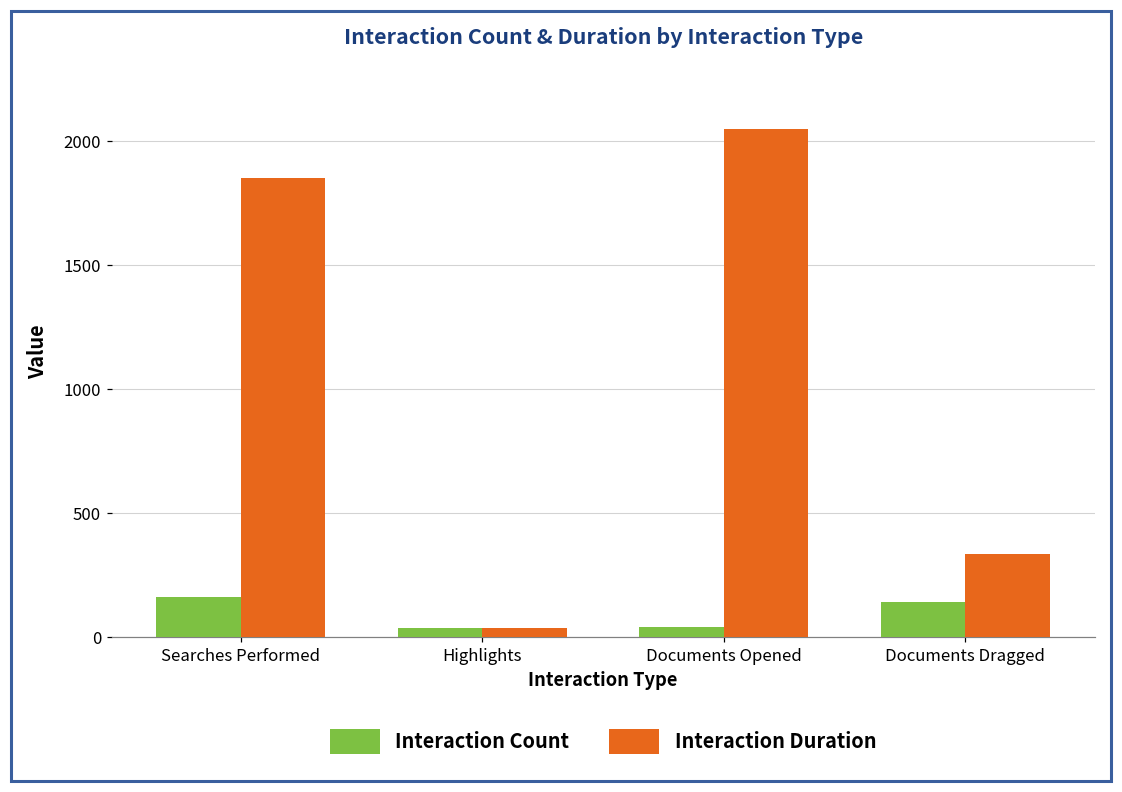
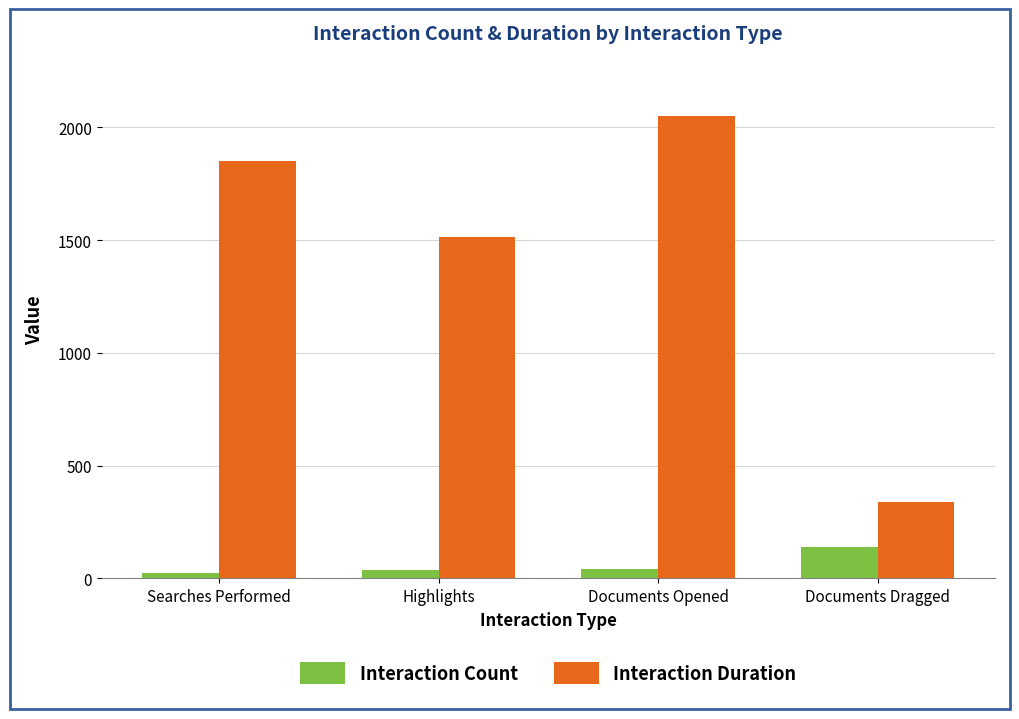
  {
    "Interaction Count": {
-     "Searches Performed": 160,
+     "Searches Performed": 30,
      "Highlights": 40,
      "Documents Opened": 40,
      "Documents Dragged": 140
    },
    "Interaction Duration": {
      "Searches Performed": 1850,
-     "Highlights": 40,
+     "Highlights": 1510,
      "Documents Opened": 2050,
      "Documents Dragged": 340
    }
  }
